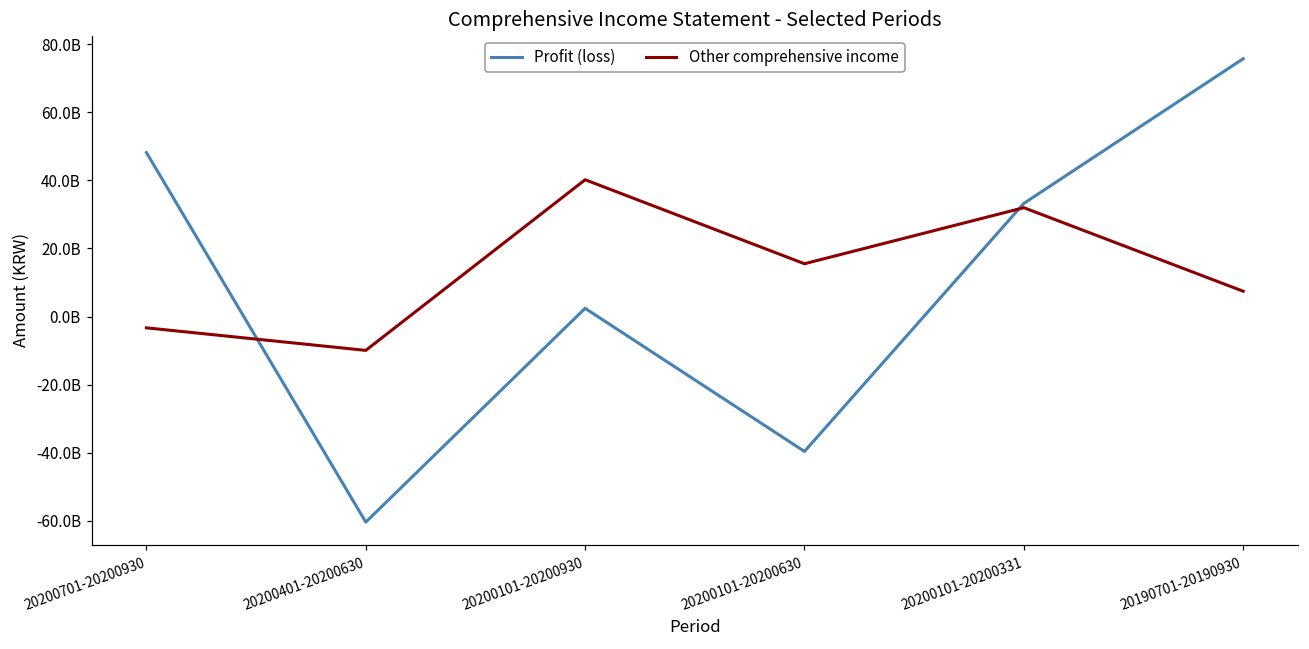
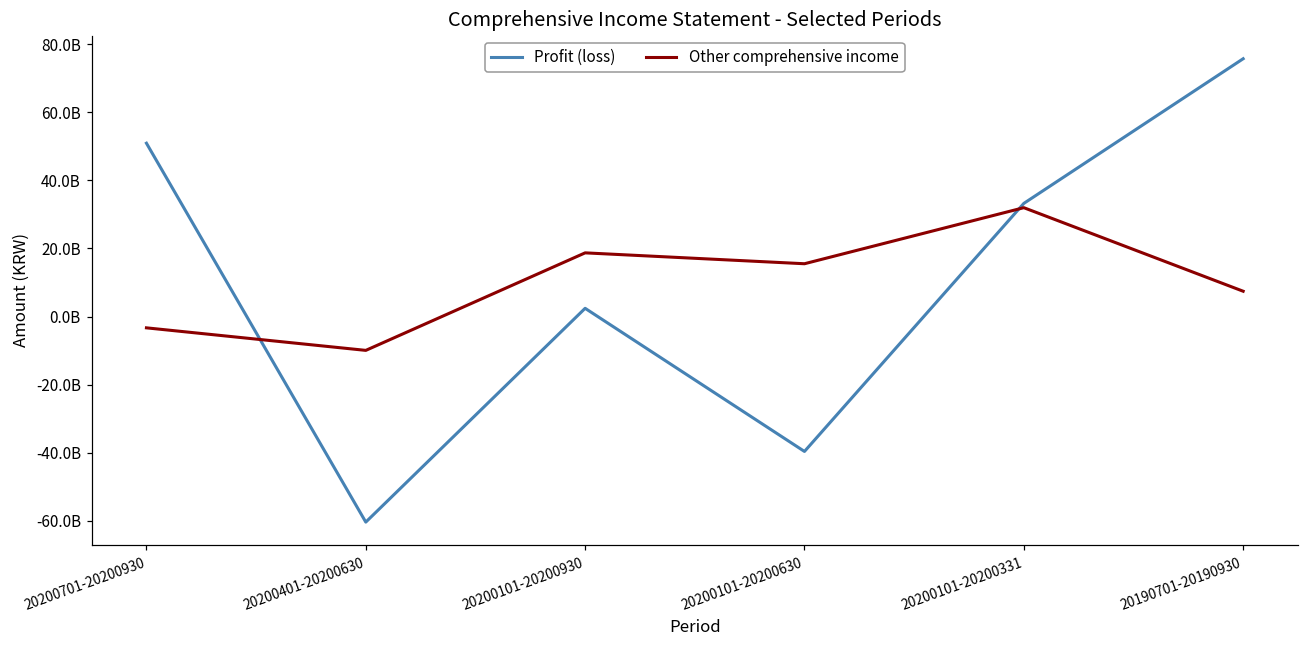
  {
    "Profit (loss)": {
-     "20200701-20200930": 48000000000,
+     "20200701-20200930": 51000000000,
      "20200401-20200630": -60000000000,
      "20200101-20200930": 2000000000,
      "20200101-20200630": -40000000000,
      "20200101-20200331": 33000000000,
      "20190701-20190930": 76000000000
    },
    "Other comprehensive income": {
      "20200701-20200930": -3000000000,
      "20200401-20200630": -10000000000,
-     "20200101-20200930": 40000000000,
+     "20200101-20200930": 19000000000,
      "20200101-20200630": 16000000000,
      "20200101-20200331": 32000000000,
      "20190701-20190930": 7000000000
    }
  }
